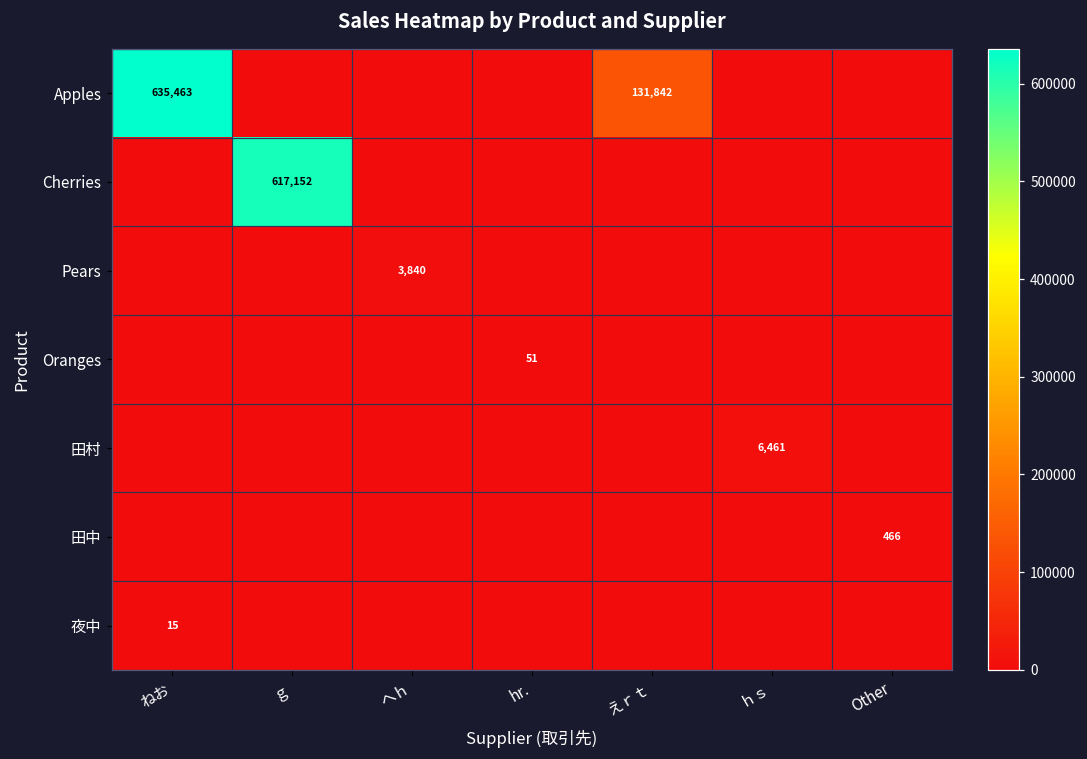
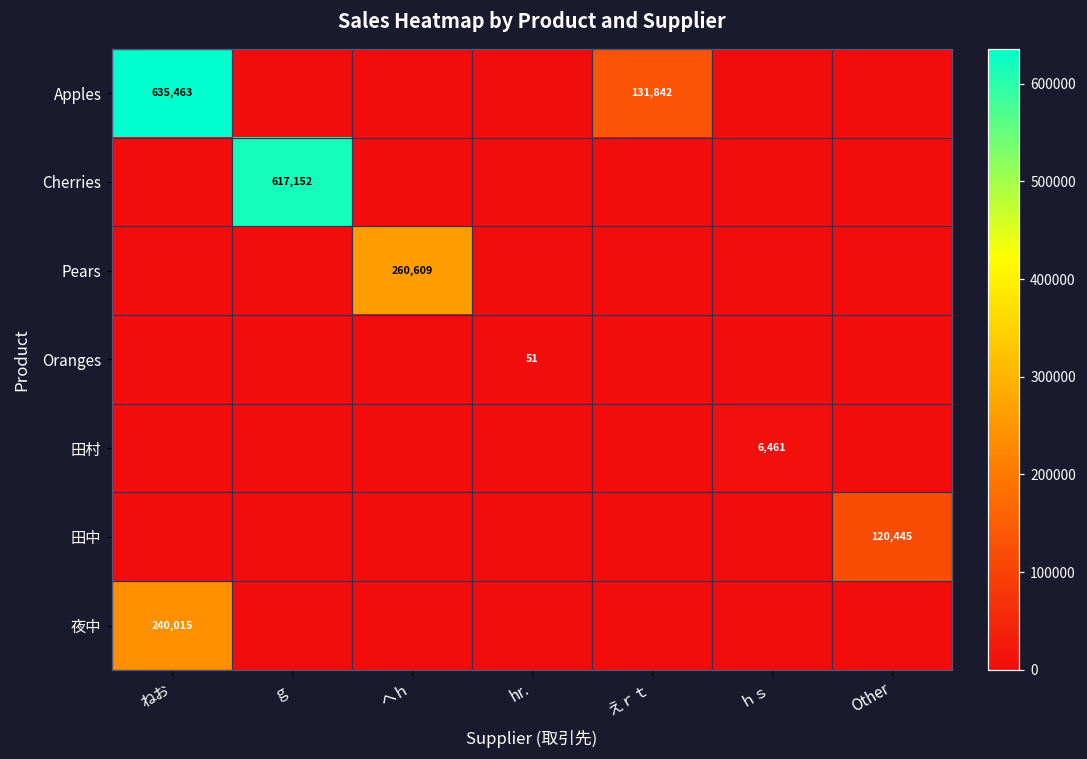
  {
    "Apples": {
      "ねお": "635,463",
      "えｒｔ": "131,842"
    },
    "Cherries": {
      "ｇ": "617,152"
    },
    "Pears": {
-     "へｈ": "3,840"
+     "へｈ": "260,609"
    },
    "Oranges": {
      "hr.": "51"
    },
    "田村": {
      "ｈｓ": "6,461"
    },
    "田中": {
-     "Other": "466"
+     "Other": "120,445"
    },
    "夜中": {
-     "ねお": "15"
+     "ねお": "240,015"
    }
  }
